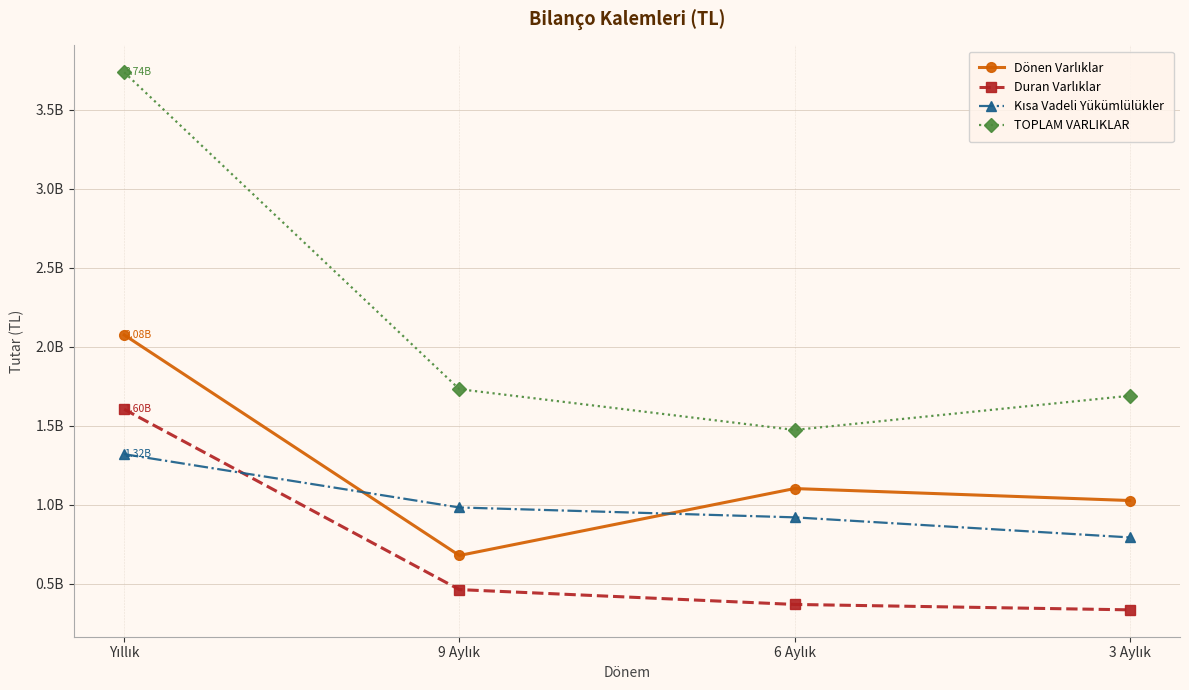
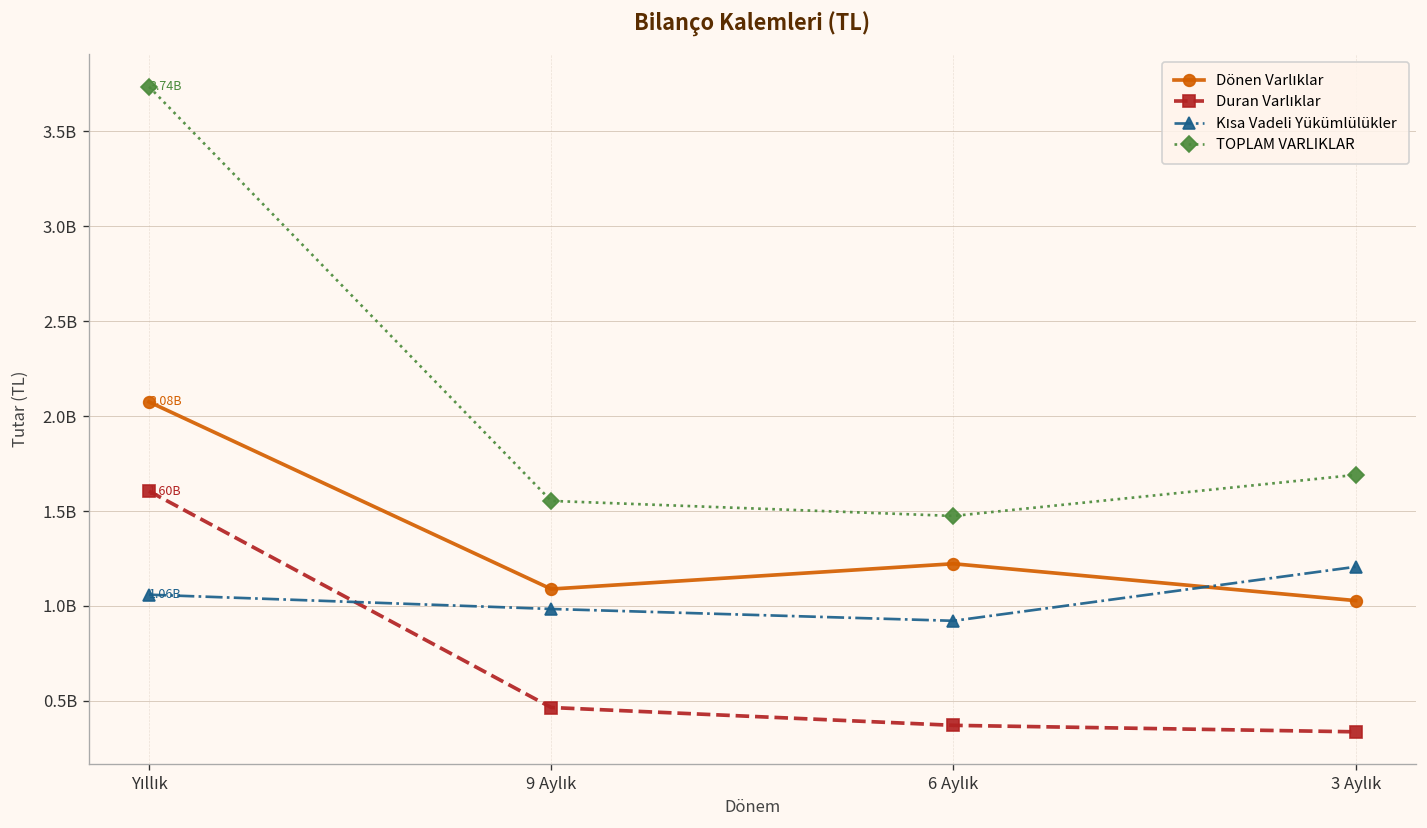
  {
    "Dönen Varlıklar": {
-     "9 Aylık": "680000000",
-     "6 Aylık": "1100000000",
+     "9 Aylık": "1090000000",
+     "6 Aylık": "1220000000",
      "3 Aylık": "1030000000"
    },
    "Duran Varlıklar": {
      "Yıllık": "1.60B"
    },
    "Kısa Vadeli Yükümlülükler": {
-     "Yıllık": "1.32B",
-     "3 Aylık": "790000000"
+     "Yıllık": "1.06B",
+     "3 Aylık": "1210000000"
    },
    "TOPLAM VARLIKLAR": {
-     "9 Aylık": "1730000000",
+     "9 Aylık": "1550000000",
      "6 Aylık": "1470000000",
      "3 Aylık": "1690000000"
    }
  }
